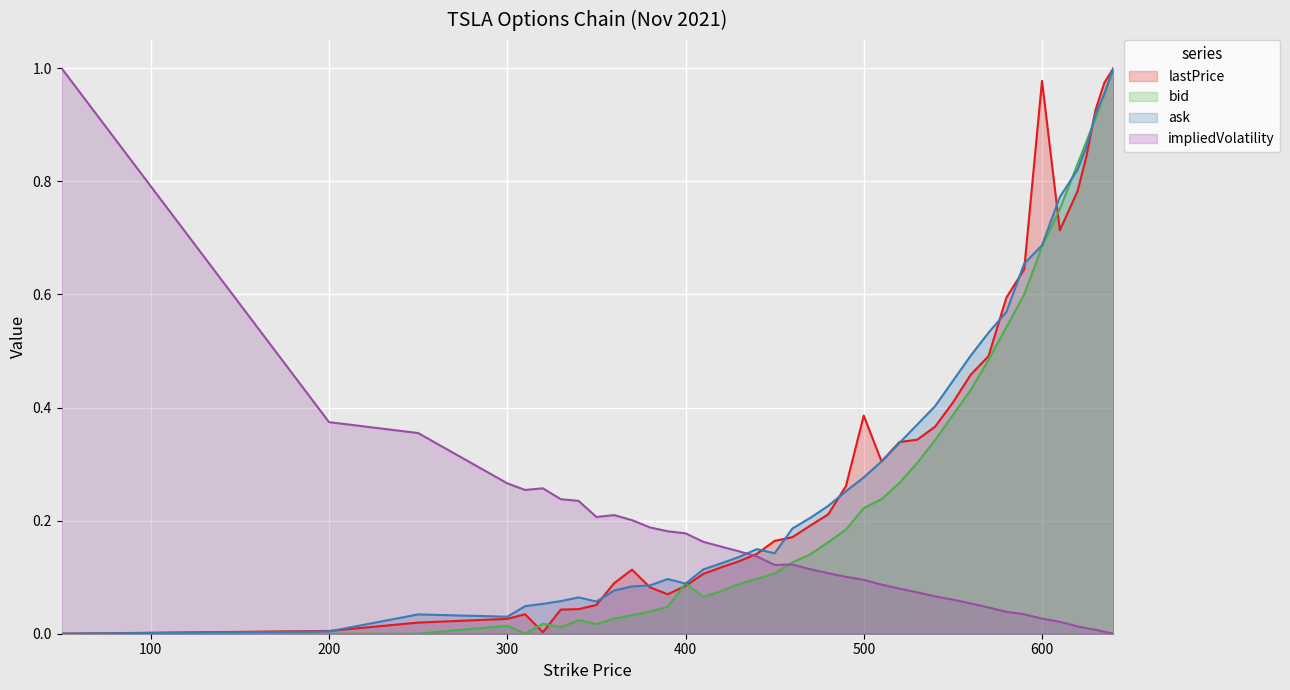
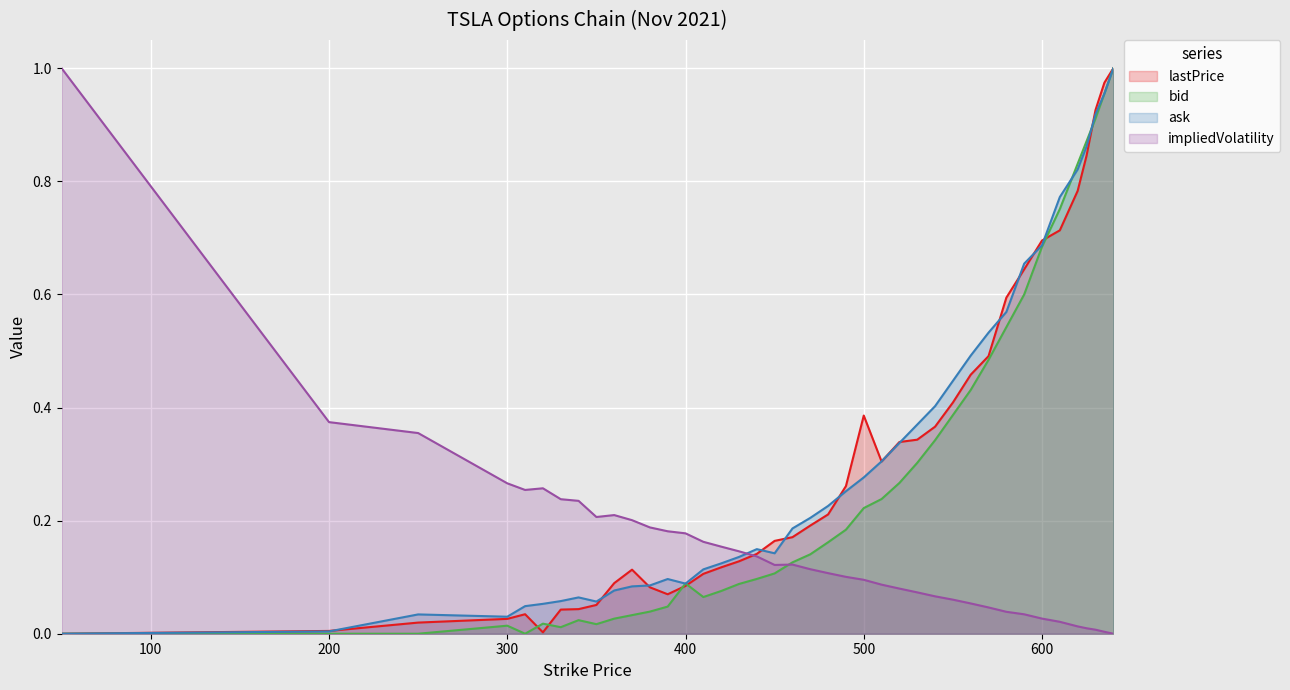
  {
    "lastPrice": {
      "500": 0.39,
-     "600": 0.98
+     "600": 0.70
    }
  }
